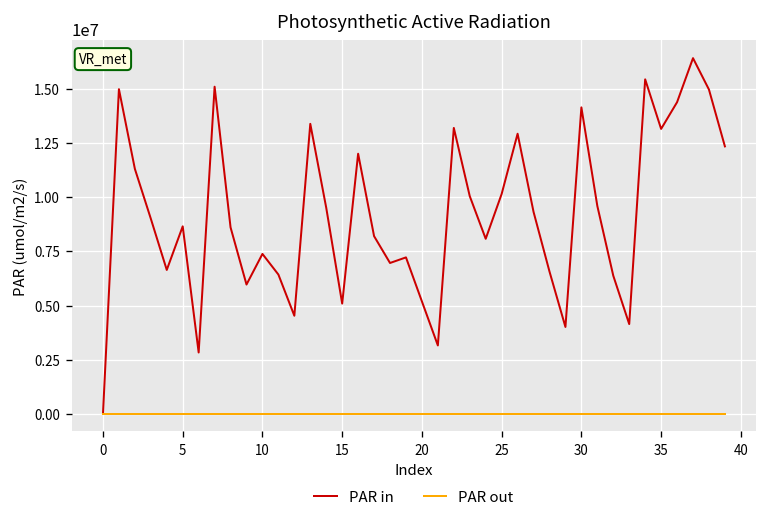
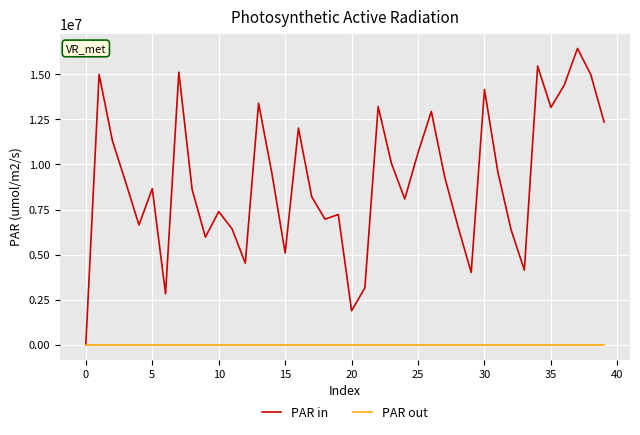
  {
    "PAR in": {
      "5": 8700000,
      "10": 7400000,
      "15": 5100000,
-     "20": 5200000,
-     "25": 10200000,
+     "20": 1900000,
+     "25": 10700000,
      "30": 14200000,
      "35": 13200000
    },
    "PAR out": {
      "5": 0,
      "10": 0,
      "15": 0,
      "20": 0,
      "25": 0,
      "30": 0,
      "35": 0
    }
  }
